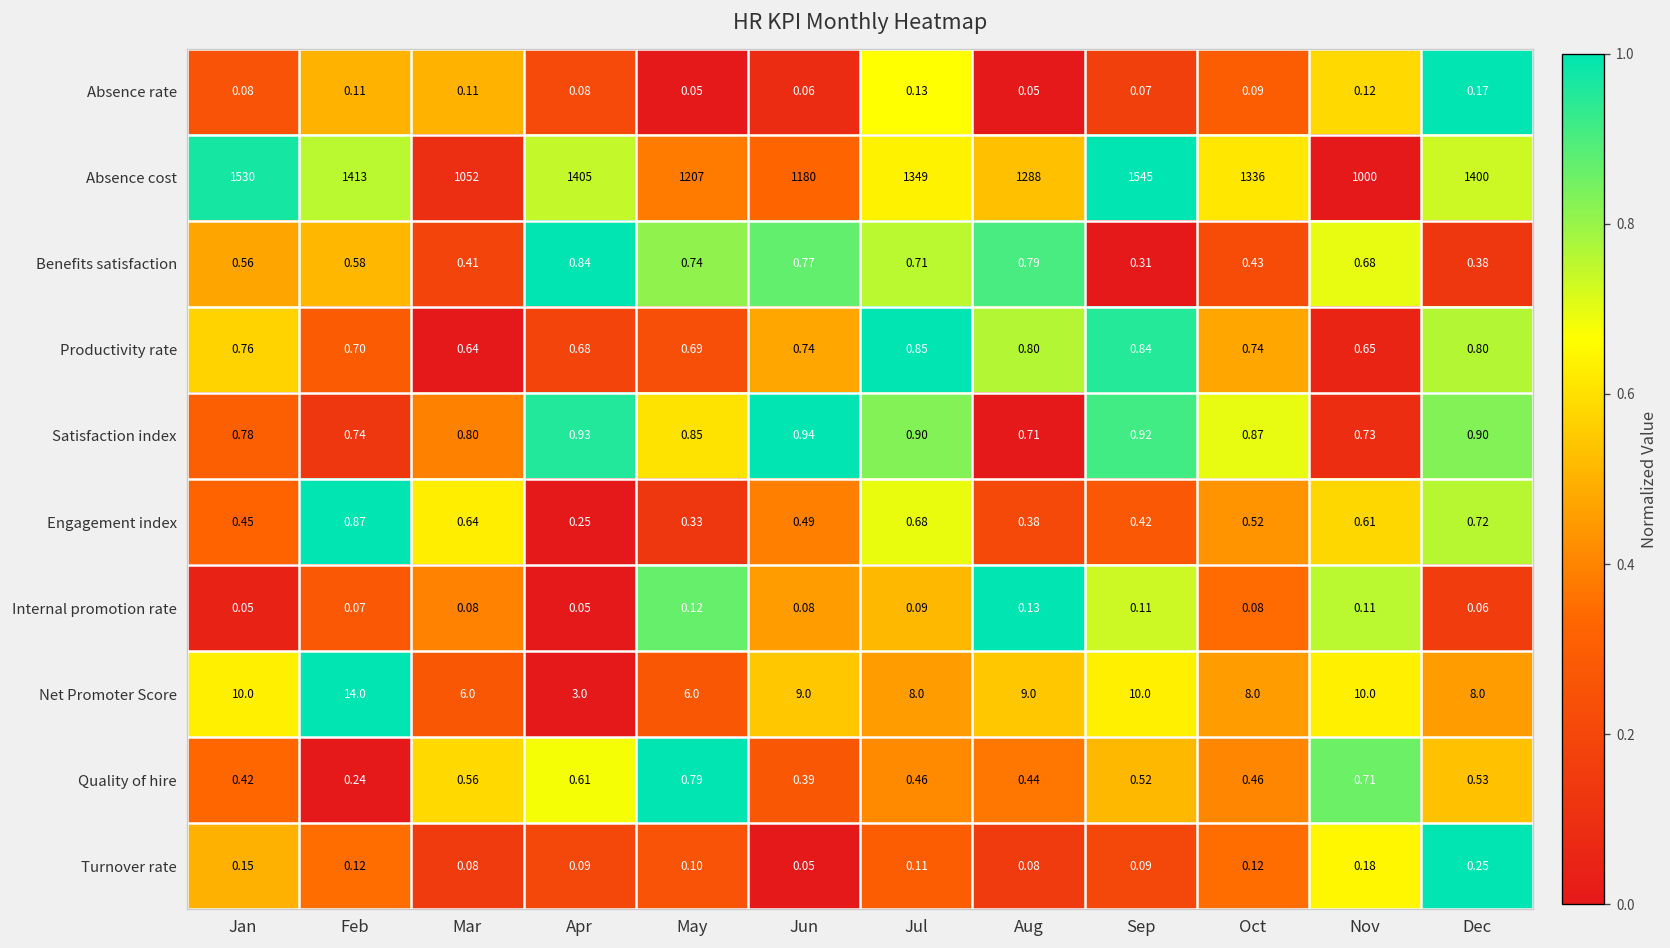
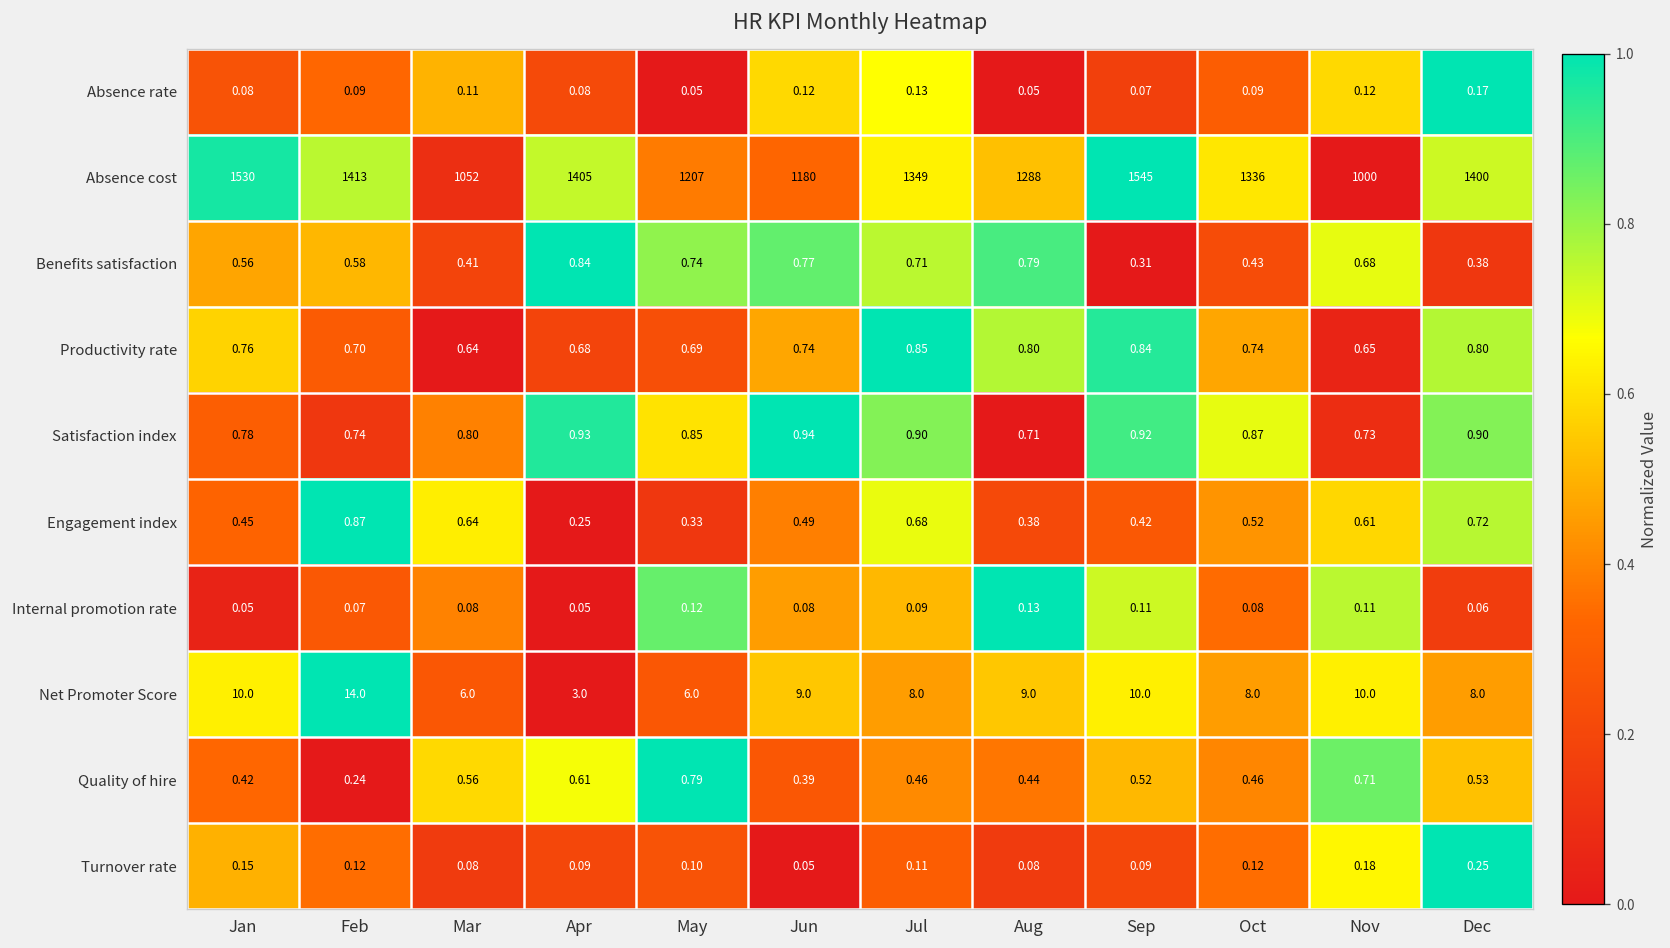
  {
    "Absence rate": {
      "Jan": 0.08,
-     "Feb": 0.11,
+     "Feb": 0.09,
      "Mar": 0.11,
      "Apr": 0.08,
      "May": 0.05,
-     "Jun": 0.06,
+     "Jun": 0.12,
      "Jul": 0.13,
      "Aug": 0.05,
      "Sep": 0.07,
      "Oct": 0.09,
      "Nov": 0.12,
      "Dec": 0.17
    },
    "Absence cost": {
      "Jan": 1530,
      "Feb": 1413,
      "Mar": 1052,
      "Apr": 1405,
      "May": 1207,
      "Jun": 1180,
      "Jul": 1349,
      "Aug": 1288,
      "Sep": 1545,
      "Oct": 1336,
      "Nov": 1000,
      "Dec": 1400
    },
    "Benefits satisfaction": {
      "Jan": 0.56,
      "Feb": 0.58,
      "Mar": 0.41,
      "Apr": 0.84,
      "May": 0.74,
      "Jun": 0.77,
      "Jul": 0.71,
      "Aug": 0.79,
      "Sep": 0.31,
      "Oct": 0.43,
      "Nov": 0.68,
      "Dec": 0.38
    },
    "Productivity rate": {
      "Jan": 0.76,
      "Feb": 0.70,
      "Mar": 0.64,
      "Apr": 0.68,
      "May": 0.69,
      "Jun": 0.74,
      "Jul": 0.85,
      "Aug": 0.80,
      "Sep": 0.84,
      "Oct": 0.74,
      "Nov": 0.65,
      "Dec": 0.80
    },
    "Satisfaction index": {
      "Jan": 0.78,
      "Feb": 0.74,
      "Mar": 0.80,
      "Apr": 0.93,
      "May": 0.85,
      "Jun": 0.94,
      "Jul": 0.90,
      "Aug": 0.71,
      "Sep": 0.92,
      "Oct": 0.87,
      "Nov": 0.73,
      "Dec": 0.90
    },
    "Engagement index": {
      "Jan": 0.45,
      "Feb": 0.87,
      "Mar": 0.64,
      "Apr": 0.25,
      "May": 0.33,
      "Jun": 0.49,
      "Jul": 0.68,
      "Aug": 0.38,
      "Sep": 0.42,
      "Oct": 0.52,
      "Nov": 0.61,
      "Dec": 0.72
    },
    "Internal promotion rate": {
      "Jan": 0.05,
      "Feb": 0.07,
      "Mar": 0.08,
      "Apr": 0.05,
      "May": 0.12,
      "Jun": 0.08,
      "Jul": 0.09,
      "Aug": 0.13,
      "Sep": 0.11,
      "Oct": 0.08,
      "Nov": 0.11,
      "Dec": 0.06
    },
    "Net Promoter Score": {
      "Jan": 10.0,
      "Feb": 14.0,
      "Mar": 6.0,
      "Apr": 3.0,
      "May": 6.0,
      "Jun": 9.0,
      "Jul": 8.0,
      "Aug": 9.0,
      "Sep": 10.0,
      "Oct": 8.0,
      "Nov": 10.0,
      "Dec": 8.0
    },
    "Quality of hire": {
      "Jan": 0.42,
      "Feb": 0.24,
      "Mar": 0.56,
      "Apr": 0.61,
      "May": 0.79,
      "Jun": 0.39,
      "Jul": 0.46,
      "Aug": 0.44,
      "Sep": 0.52,
      "Oct": 0.46,
      "Nov": 0.71,
      "Dec": 0.53
    },
    "Turnover rate": {
      "Jan": 0.15,
      "Feb": 0.12,
      "Mar": 0.08,
      "Apr": 0.09,
      "May": 0.10,
      "Jun": 0.05,
      "Jul": 0.11,
      "Aug": 0.08,
      "Sep": 0.09,
      "Oct": 0.12,
      "Nov": 0.18,
      "Dec": 0.25
    }
  }
